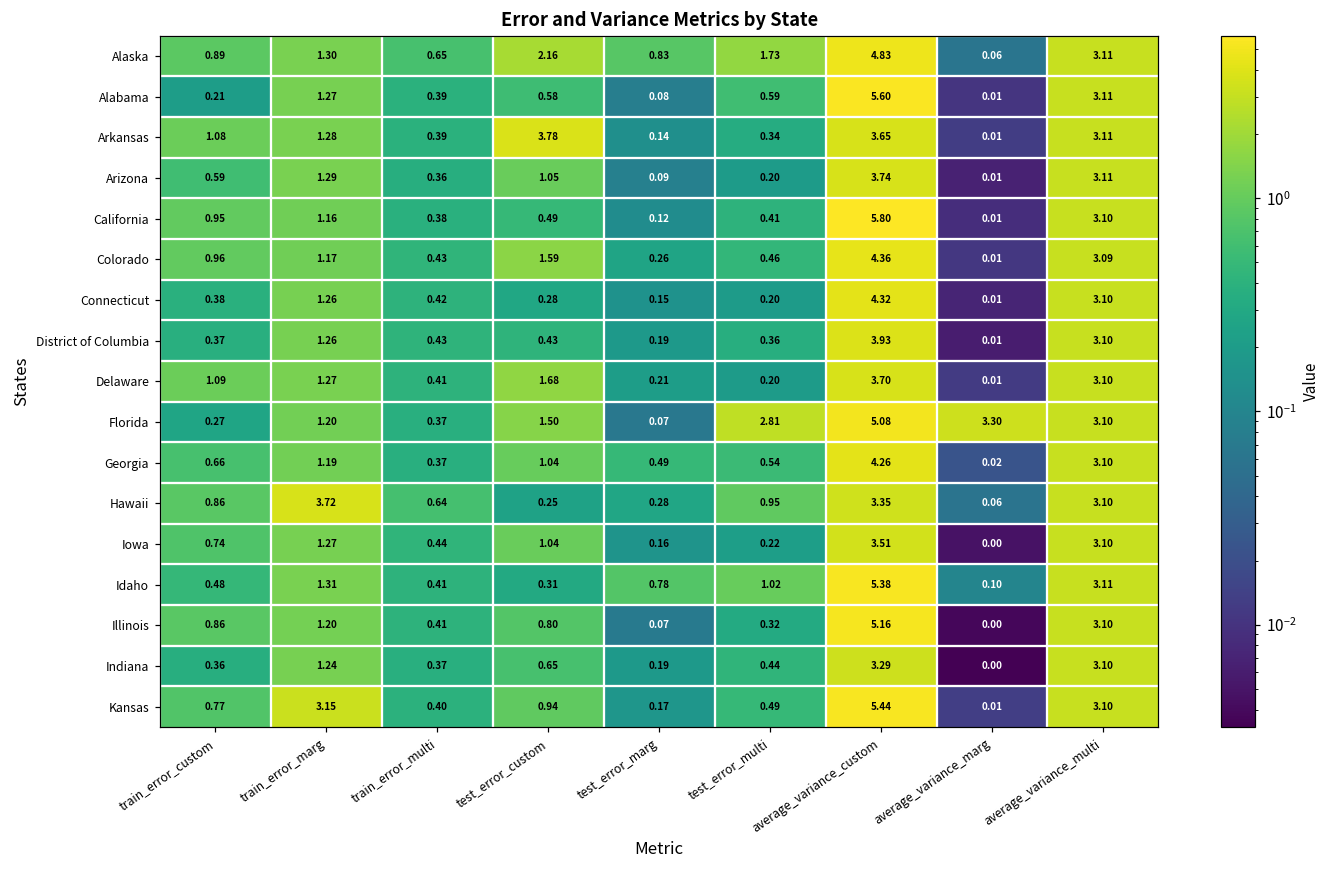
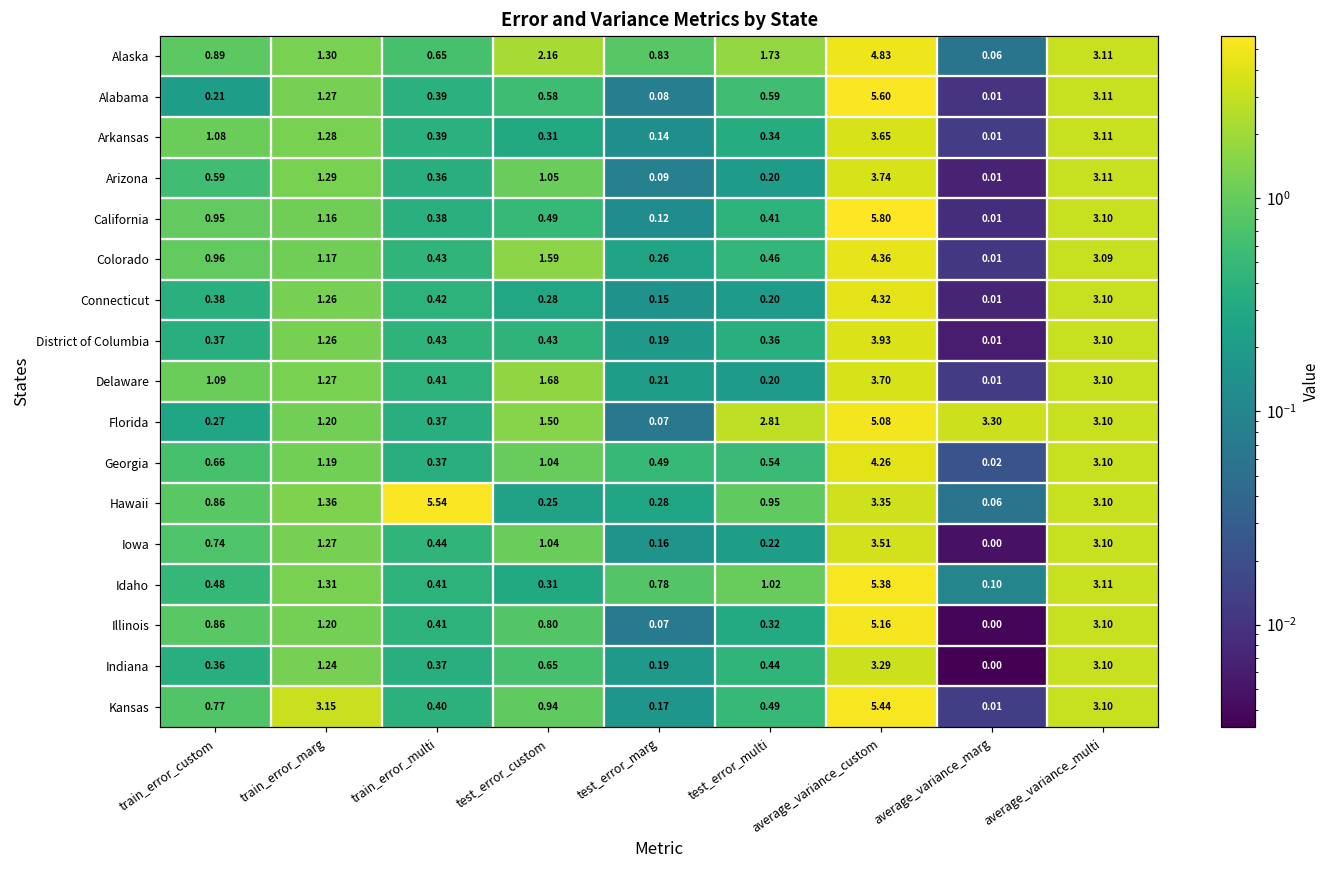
  {
    "Alaska": {
      "train_error_custom": 0.89,
      "train_error_marg": 1.30,
      "train_error_multi": 0.65,
      "test_error_custom": 2.16,
      "test_error_marg": 0.83,
      "test_error_multi": 1.73,
      "average_variance_custom": 4.83,
      "average_variance_marg": 0.06,
      "average_variance_multi": 3.11
    },
    "Alabama": {
      "train_error_custom": 0.21,
      "train_error_marg": 1.27,
      "train_error_multi": 0.39,
      "test_error_custom": 0.58,
      "test_error_marg": 0.08,
      "test_error_multi": 0.59,
      "average_variance_custom": 5.60,
      "average_variance_marg": 0.01,
      "average_variance_multi": 3.11
    },
    "Arkansas": {
      "train_error_custom": 1.08,
      "train_error_marg": 1.28,
      "train_error_multi": 0.39,
-     "test_error_custom": 3.78,
+     "test_error_custom": 0.31,
      "test_error_marg": 0.14,
      "test_error_multi": 0.34,
      "average_variance_custom": 3.65,
      "average_variance_marg": 0.01,
      "average_variance_multi": 3.11
    },
    "Arizona": {
      "train_error_custom": 0.59,
      "train_error_marg": 1.29,
      "train_error_multi": 0.36,
      "test_error_custom": 1.05,
      "test_error_marg": 0.09,
      "test_error_multi": 0.20,
      "average_variance_custom": 3.74,
      "average_variance_marg": 0.01,
      "average_variance_multi": 3.11
    },
    "California": {
      "train_error_custom": 0.95,
      "train_error_marg": 1.16,
      "train_error_multi": 0.38,
      "test_error_custom": 0.49,
      "test_error_marg": 0.12,
      "test_error_multi": 0.41,
      "average_variance_custom": 5.80,
      "average_variance_marg": 0.01,
      "average_variance_multi": 3.10
    },
    "Colorado": {
      "train_error_custom": 0.96,
      "train_error_marg": 1.17,
      "train_error_multi": 0.43,
      "test_error_custom": 1.59,
      "test_error_marg": 0.26,
      "test_error_multi": 0.46,
      "average_variance_custom": 4.36,
      "average_variance_marg": 0.01,
      "average_variance_multi": 3.09
    },
    "Connecticut": {
      "train_error_custom": 0.38,
      "train_error_marg": 1.26,
      "train_error_multi": 0.42,
      "test_error_custom": 0.28,
      "test_error_marg": 0.15,
      "test_error_multi": 0.20,
      "average_variance_custom": 4.32,
      "average_variance_marg": 0.01,
      "average_variance_multi": 3.10
    },
    "District of Columbia": {
      "train_error_custom": 0.37,
      "train_error_marg": 1.26,
      "train_error_multi": 0.43,
      "test_error_custom": 0.43,
      "test_error_marg": 0.19,
      "test_error_multi": 0.36,
      "average_variance_custom": 3.93,
      "average_variance_marg": 0.01,
      "average_variance_multi": 3.10
    },
    "Delaware": {
      "train_error_custom": 1.09,
      "train_error_marg": 1.27,
      "train_error_multi": 0.41,
      "test_error_custom": 1.68,
      "test_error_marg": 0.21,
      "test_error_multi": 0.20,
      "average_variance_custom": 3.70,
      "average_variance_marg": 0.01,
      "average_variance_multi": 3.10
    },
    "Florida": {
      "train_error_custom": 0.27,
      "train_error_marg": 1.20,
      "train_error_multi": 0.37,
      "test_error_custom": 1.50,
      "test_error_marg": 0.07,
      "test_error_multi": 2.81,
      "average_variance_custom": 5.08,
      "average_variance_marg": 3.30,
      "average_variance_multi": 3.10
    },
    "Georgia": {
      "train_error_custom": 0.66,
      "train_error_marg": 1.19,
      "train_error_multi": 0.37,
      "test_error_custom": 1.04,
      "test_error_marg": 0.49,
      "test_error_multi": 0.54,
      "average_variance_custom": 4.26,
      "average_variance_marg": 0.02,
      "average_variance_multi": 3.10
    },
    "Hawaii": {
      "train_error_custom": 0.86,
-     "train_error_marg": 3.72,
-     "train_error_multi": 0.64,
+     "train_error_marg": 1.36,
+     "train_error_multi": 5.54,
      "test_error_custom": 0.25,
      "test_error_marg": 0.28,
      "test_error_multi": 0.95,
      "average_variance_custom": 3.35,
      "average_variance_marg": 0.06,
      "average_variance_multi": 3.10
    },
    "Iowa": {
      "train_error_custom": 0.74,
      "train_error_marg": 1.27,
      "train_error_multi": 0.44,
      "test_error_custom": 1.04,
      "test_error_marg": 0.16,
      "test_error_multi": 0.22,
      "average_variance_custom": 3.51,
      "average_variance_marg": 0.00,
      "average_variance_multi": 3.10
    },
    "Idaho": {
      "train_error_custom": 0.48,
      "train_error_marg": 1.31,
      "train_error_multi": 0.41,
      "test_error_custom": 0.31,
      "test_error_marg": 0.78,
      "test_error_multi": 1.02,
      "average_variance_custom": 5.38,
      "average_variance_marg": 0.10,
      "average_variance_multi": 3.11
    },
    "Illinois": {
      "train_error_custom": 0.86,
      "train_error_marg": 1.20,
      "train_error_multi": 0.41,
      "test_error_custom": 0.80,
      "test_error_marg": 0.07,
      "test_error_multi": 0.32,
      "average_variance_custom": 5.16,
      "average_variance_marg": 0.00,
      "average_variance_multi": 3.10
    },
    "Indiana": {
      "train_error_custom": 0.36,
      "train_error_marg": 1.24,
      "train_error_multi": 0.37,
      "test_error_custom": 0.65,
      "test_error_marg": 0.19,
      "test_error_multi": 0.44,
      "average_variance_custom": 3.29,
      "average_variance_marg": 0.00,
      "average_variance_multi": 3.10
    },
    "Kansas": {
      "train_error_custom": 0.77,
      "train_error_marg": 3.15,
      "train_error_multi": 0.40,
      "test_error_custom": 0.94,
      "test_error_marg": 0.17,
      "test_error_multi": 0.49,
      "average_variance_custom": 5.44,
      "average_variance_marg": 0.01,
      "average_variance_multi": 3.10
    }
  }
